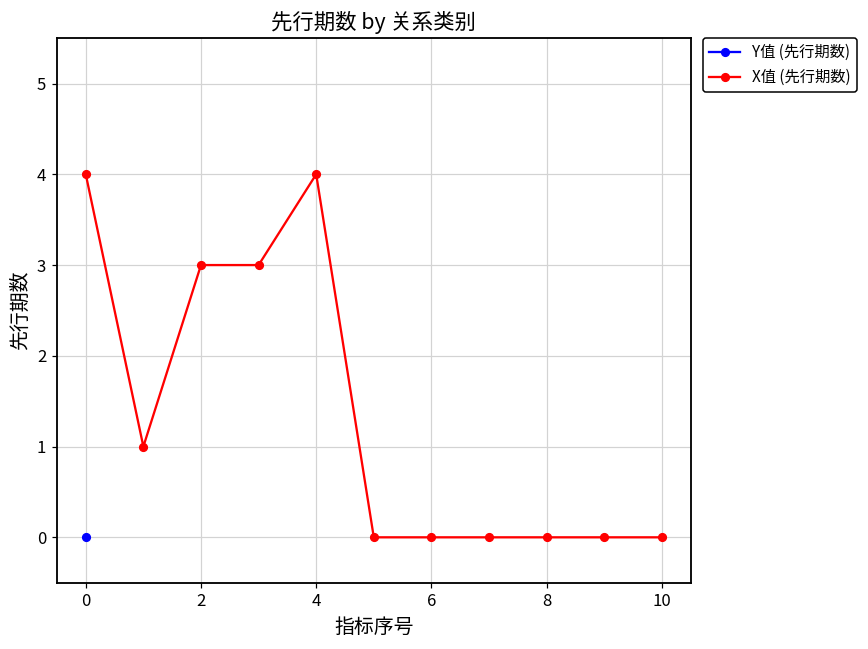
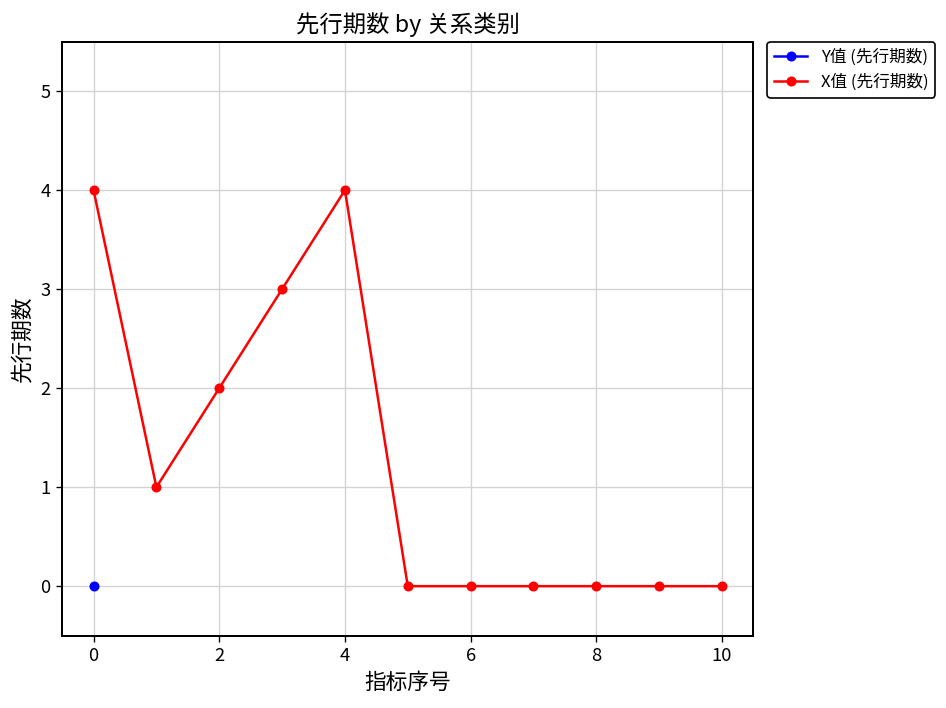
  {
    "Y值 (先行期数)": {
      "0": 0
    },
    "X值 (先行期数)": {
      "0": 4,
-     "2": 3,
+     "2": 2,
      "4": 4,
      "6": 0,
      "8": 0,
      "10": 0
    }
  }
